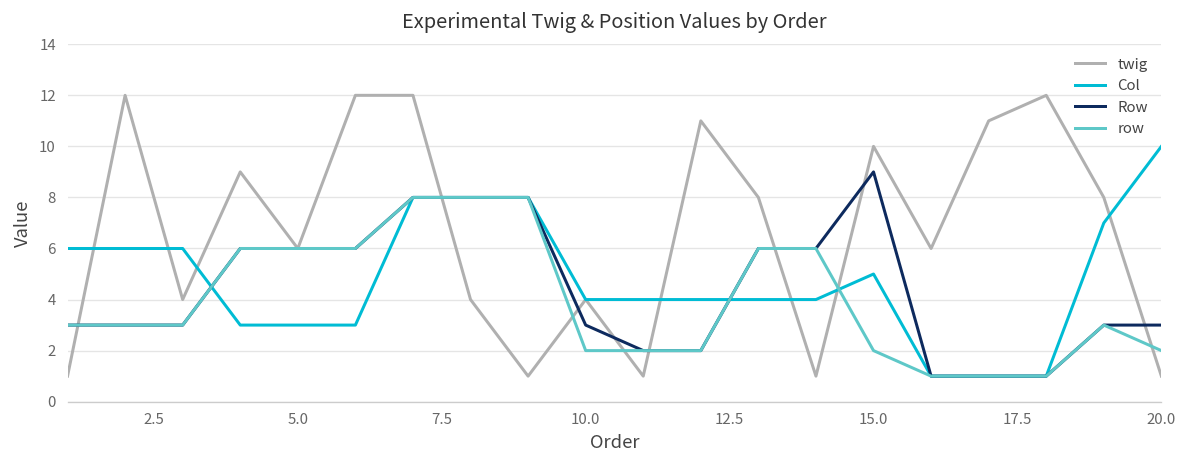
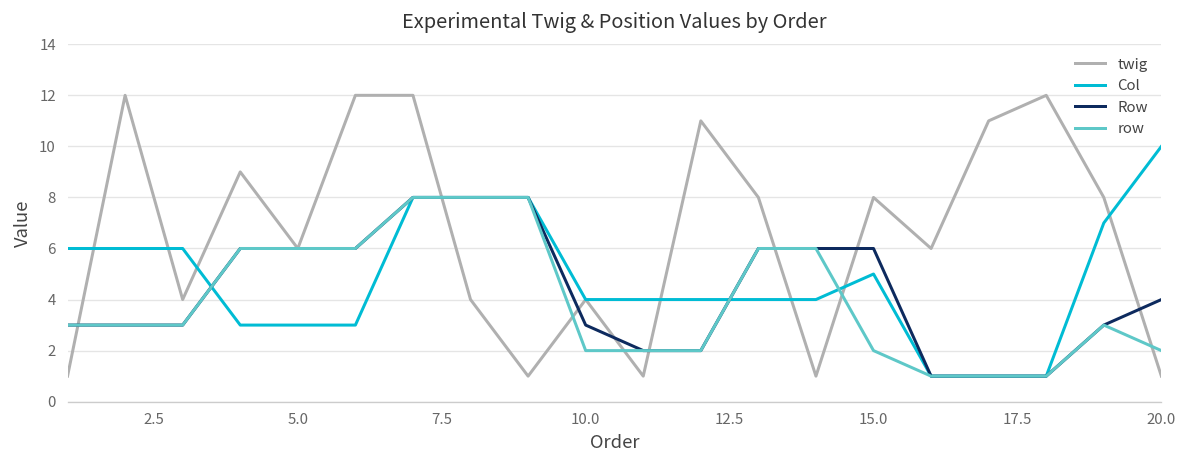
  {
    "twig": {
-     "15.0": 10,
+     "15.0": 8,
      "20.0": 1
    },
    "Col": {
      "5.0": 3,
      "15.0": 5,
      "20.0": 10
    },
    "Row": {
      "10.0": 3,
-     "15.0": 9,
-     "20.0": 3
+     "15.0": 6,
+     "20.0": 4
    },
    "row": {
      "10.0": 2,
      "15.0": 2,
      "20.0": 2
    }
  }
